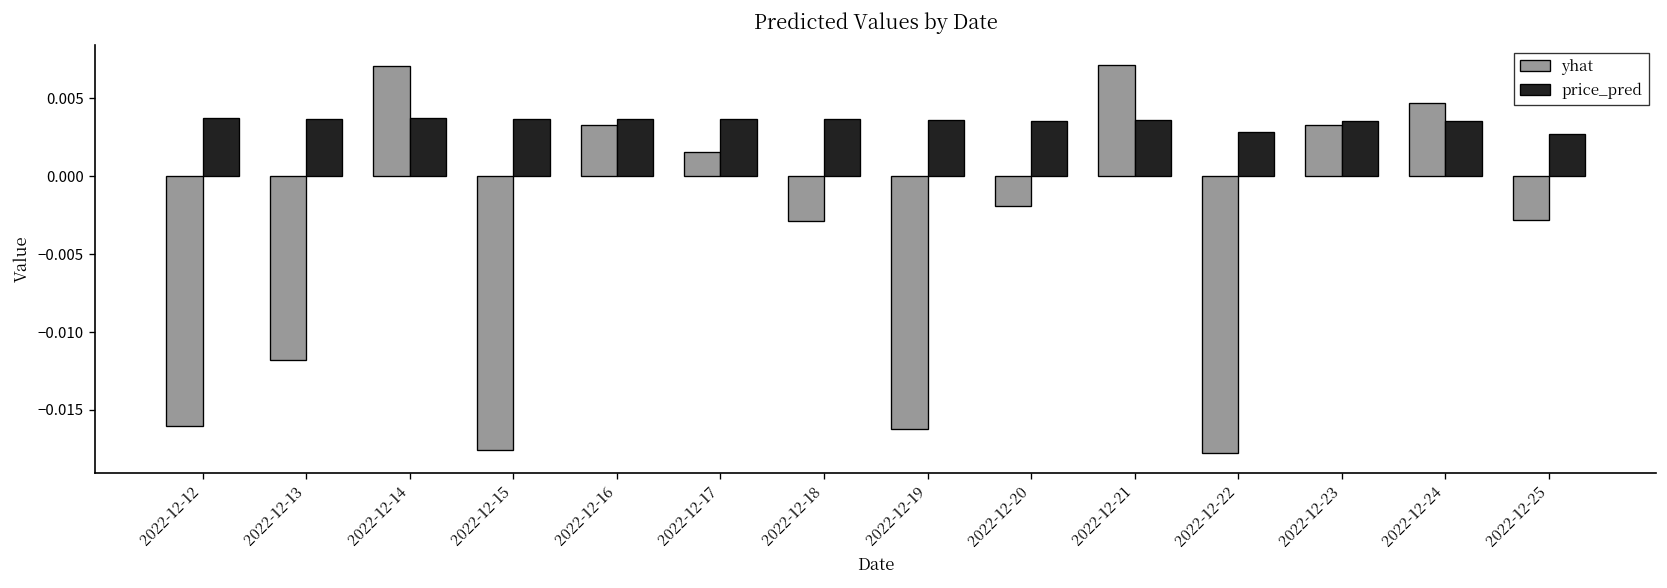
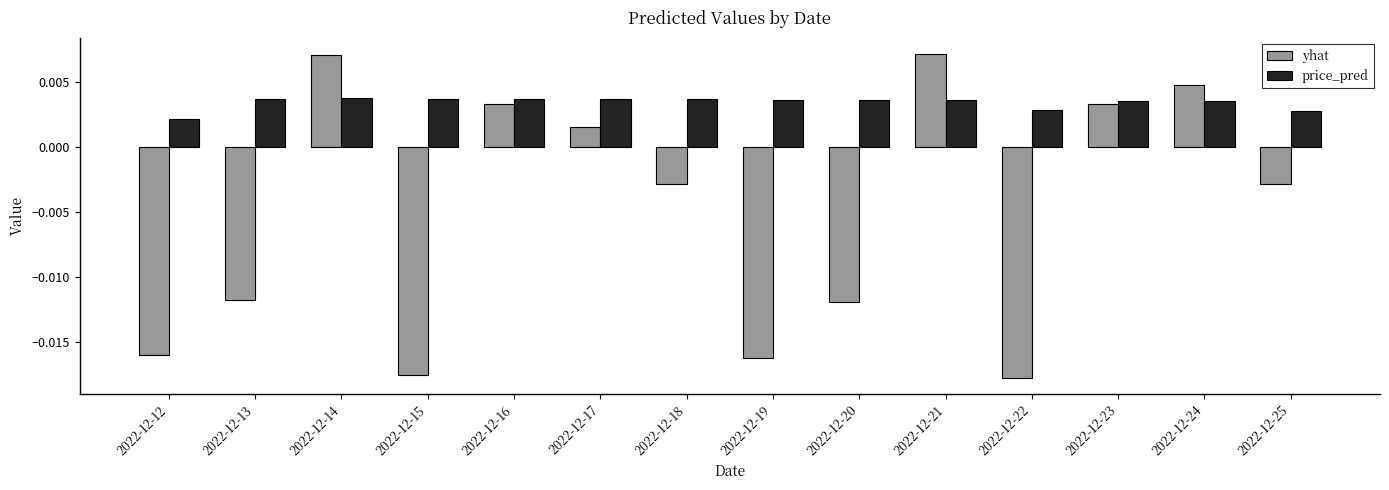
  {
    "yhat": {
      "2022-12-12": -0.0160,
      "2022-12-13": -0.0118,
      "2022-12-14": 0.0071,
      "2022-12-15": -0.0176,
      "2022-12-16": 0.0033,
      "2022-12-17": 0.0015,
      "2022-12-18": -0.0029,
      "2022-12-19": -0.0162,
-     "2022-12-20": -0.0019,
+     "2022-12-20": -0.0119,
      "2022-12-21": 0.0072,
      "2022-12-22": -0.0178,
      "2022-12-23": 0.0033,
      "2022-12-24": 0.0047,
      "2022-12-25": -0.0028
    },
    "price_pred": {
-     "2022-12-12": 0.0037,
+     "2022-12-12": 0.0021,
      "2022-12-13": 0.0037,
      "2022-12-14": 0.0037,
      "2022-12-15": 0.0037,
      "2022-12-16": 0.0037,
      "2022-12-17": 0.0037,
      "2022-12-18": 0.0037,
      "2022-12-19": 0.0036,
      "2022-12-20": 0.0036,
      "2022-12-21": 0.0036,
      "2022-12-22": 0.0029,
      "2022-12-23": 0.0036,
      "2022-12-24": 0.0036,
      "2022-12-25": 0.0027
    }
  }
